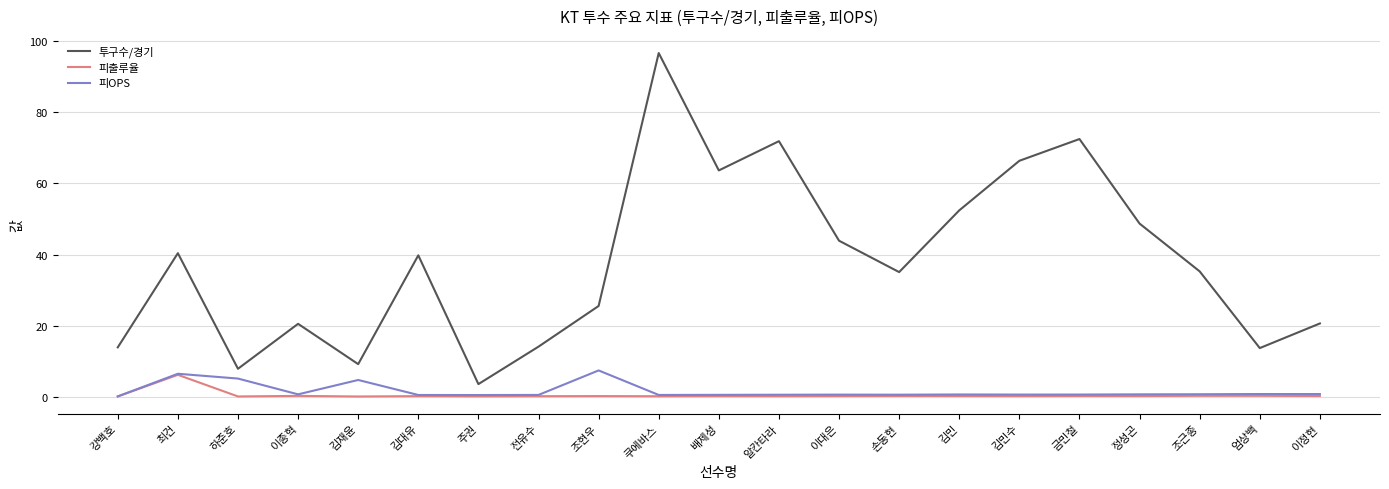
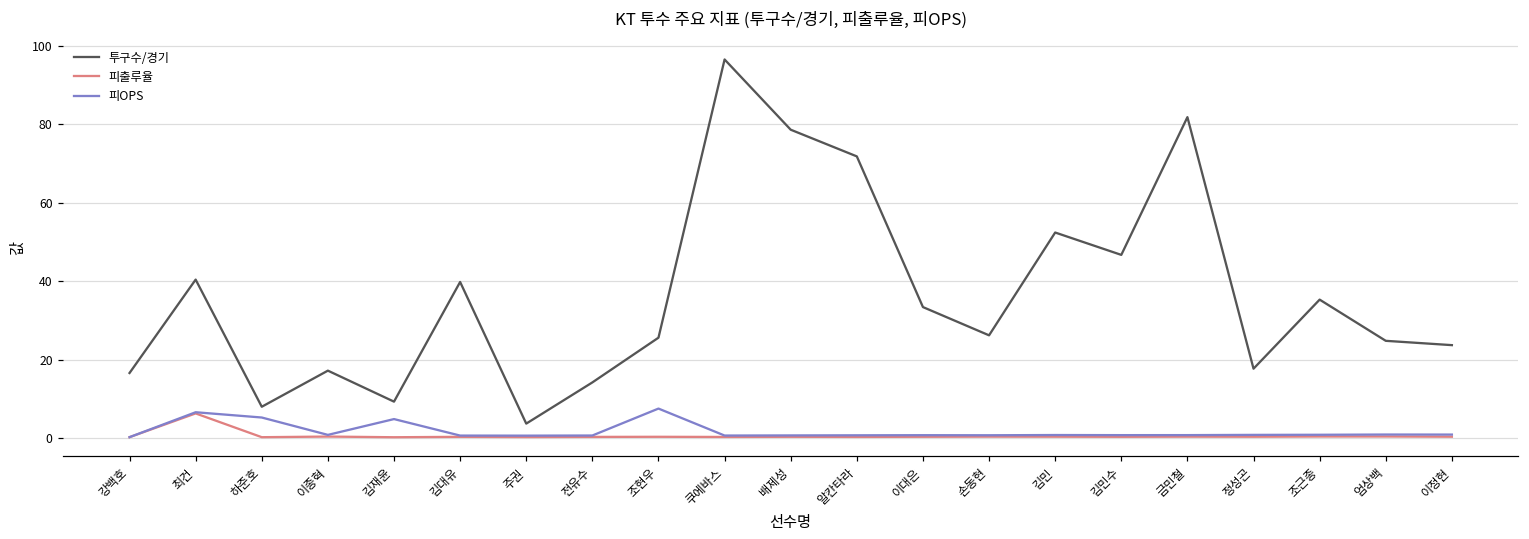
  {
    "투구수/경기": {
-     "강백호": 14,
+     "강백호": 17,
      "최건": 40,
      "하준호": 8,
-     "이종혁": 21,
+     "이종혁": 17,
      "김재윤": 9,
      "김대유": 40,
      "주권": 4,
      "전유수": 14,
      "조현우": 26,
      "쿠에바스": 97,
-     "배제성": 64,
+     "배제성": 79,
      "알칸타라": 72,
-     "이대은": 44,
-     "손동현": 35,
+     "이대은": 33,
+     "손동현": 26,
      "김민": 52,
-     "김민수": 66,
-     "금민철": 72,
-     "정성곤": 49,
+     "김민수": 47,
+     "금민철": 82,
+     "정성곤": 18,
      "조근종": 35,
-     "엄상백": 14,
-     "이정현": 21
+     "엄상백": 25,
+     "이정현": 24
    },
    "피출루율": {
      "하준호": 0,
      "김재윤": 0,
      "조현우": 0
    },
    "피OPS": {
      "하준호": 5,
      "김재윤": 5,
      "조현우": 8
    }
  }
